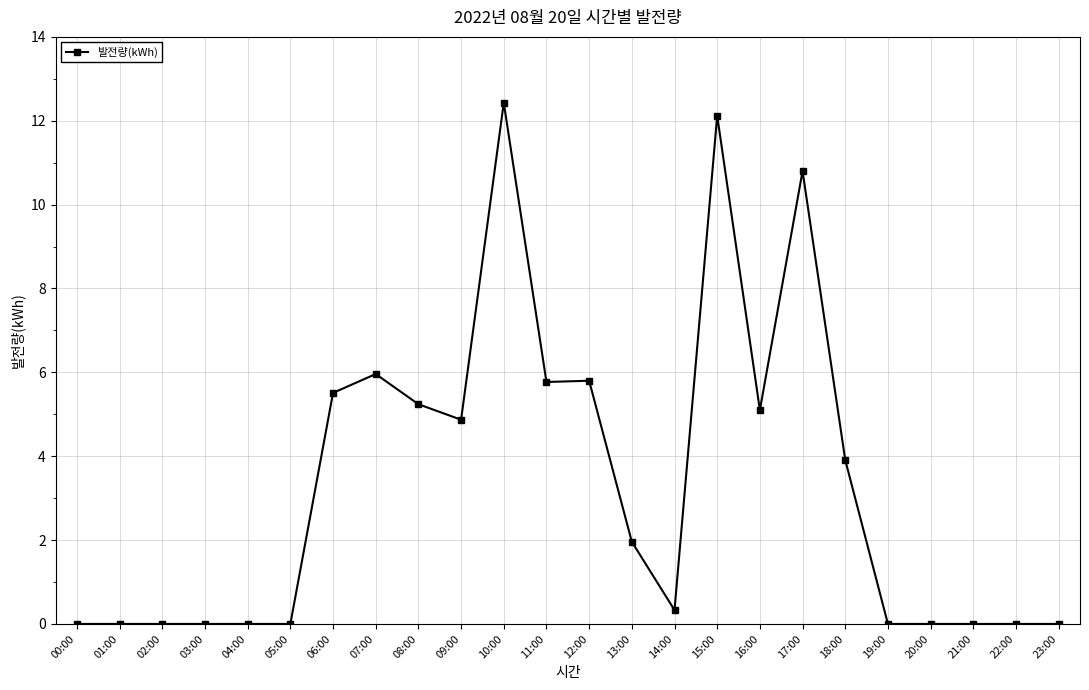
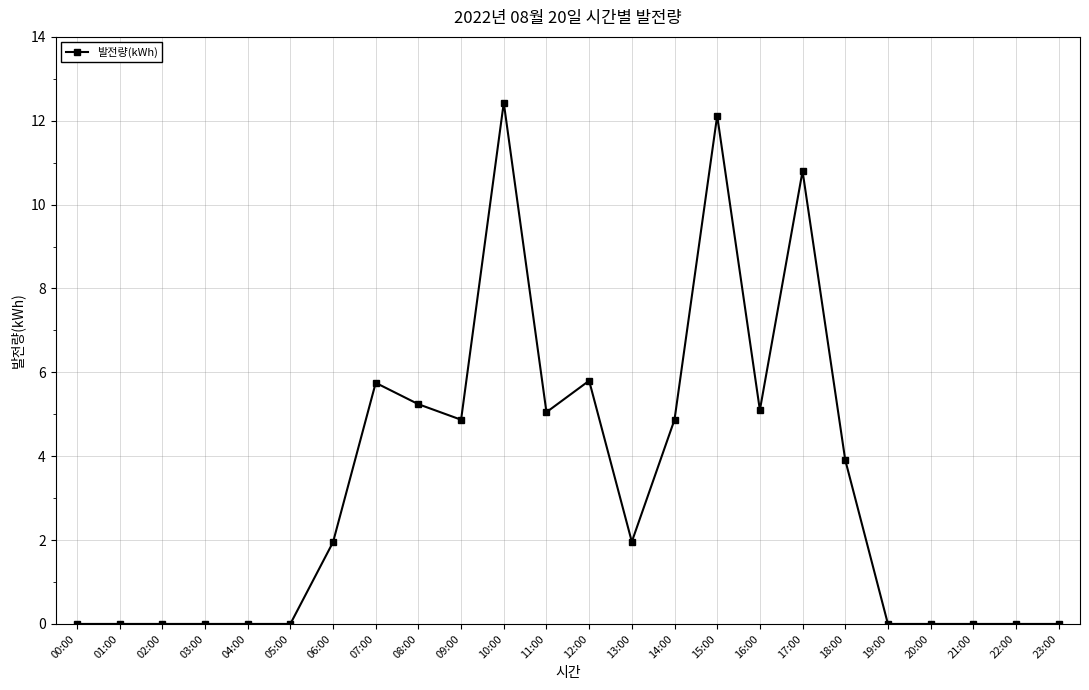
  {
    "00:00": 0.0,
    "01:00": 0.0,
    "02:00": 0.0,
    "03:00": 0.0,
    "04:00": 0.0,
    "05:00": 0.0,
-   "06:00": 5.5,
-   "07:00": 6.0,
+   "06:00": 2.0,
+   "07:00": 5.8,
    "08:00": 5.2,
    "09:00": 4.9,
    "10:00": 12.4,
-   "11:00": 5.8,
+   "11:00": 5.1,
    "12:00": 5.8,
    "13:00": 2.0,
-   "14:00": 0.3,
+   "14:00": 4.9,
    "15:00": 12.1,
    "16:00": 5.1,
    "17:00": 10.8,
    "18:00": 3.9,
    "19:00": 0.0,
    "20:00": 0.0,
    "21:00": 0.0,
    "22:00": 0.0,
    "23:00": 0.0
  }
